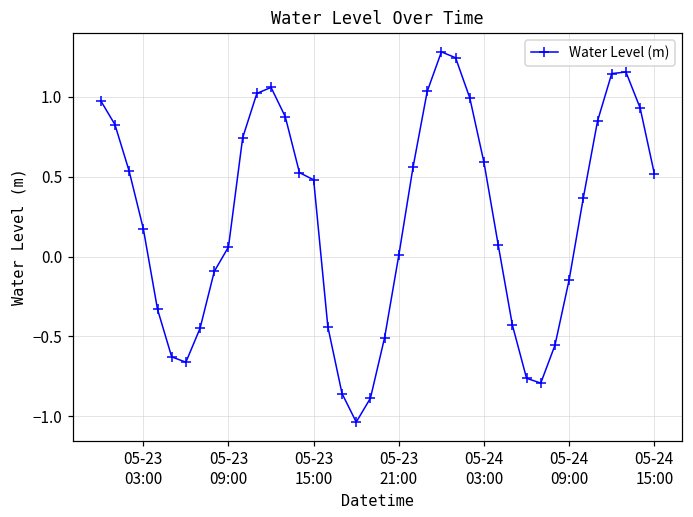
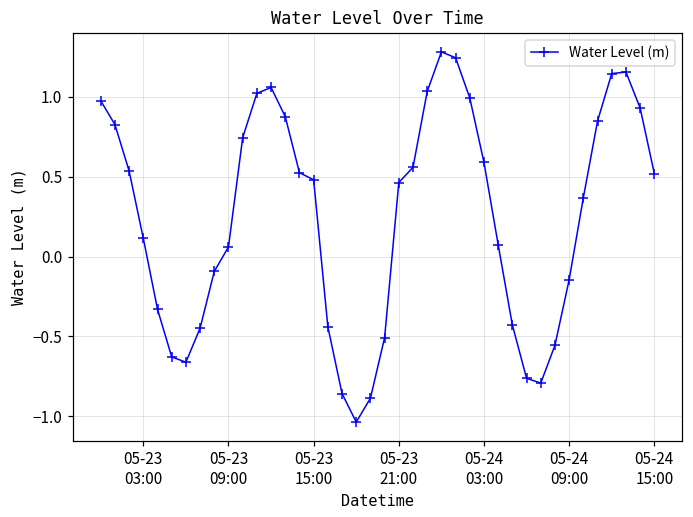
  {
-   "05-23 03:00": 0.17,
+   "05-23 03:00": 0.11,
    "05-23 09:00": 0.06,
    "05-23 15:00": 0.48,
-   "05-23 21:00": 0.01,
+   "05-23 21:00": 0.46,
    "05-24 03:00": 0.59,
    "05-24 09:00": -0.14,
    "05-24 15:00": 0.52
  }
